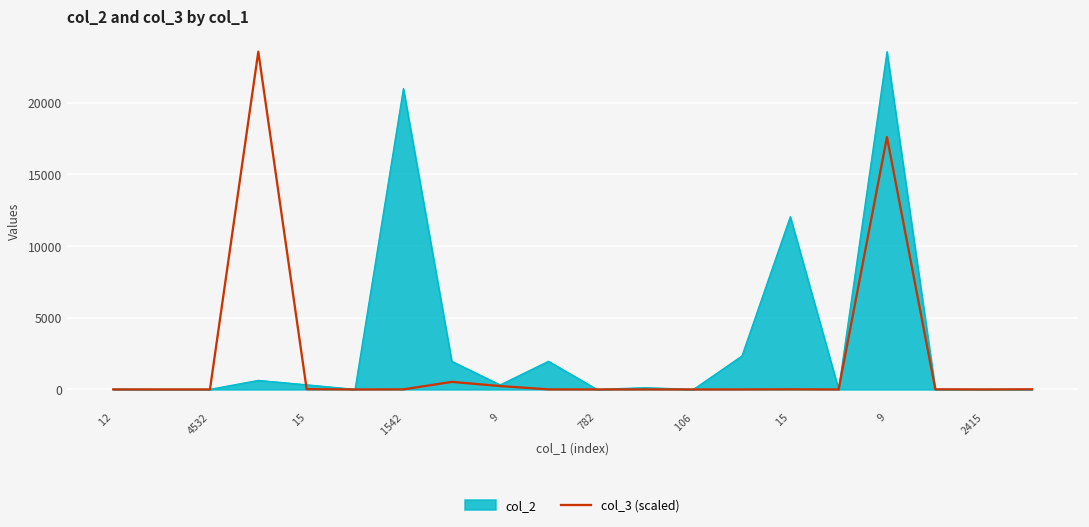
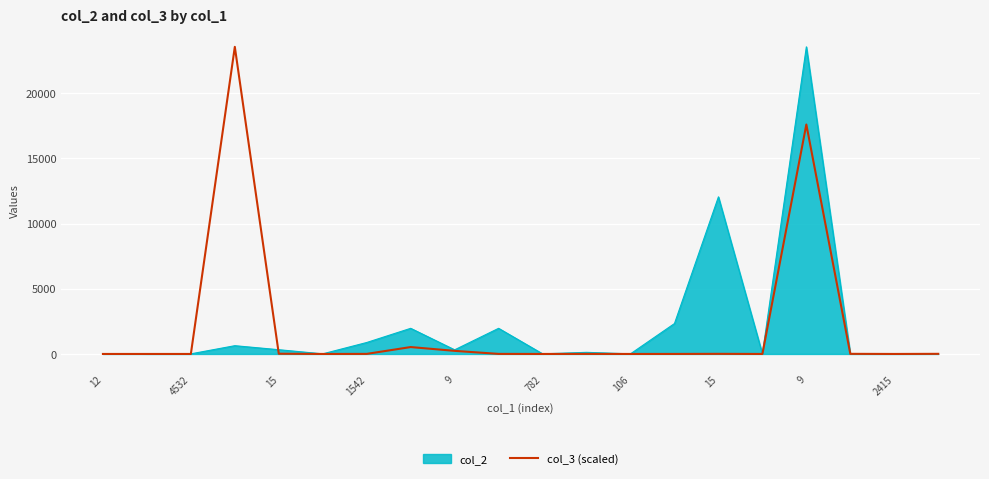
  {
    "col_2": {
-     "1542": 21000
+     "1542": 900
    },
    "col_3 (scaled)": {
      "1542": 0
    }
  }
